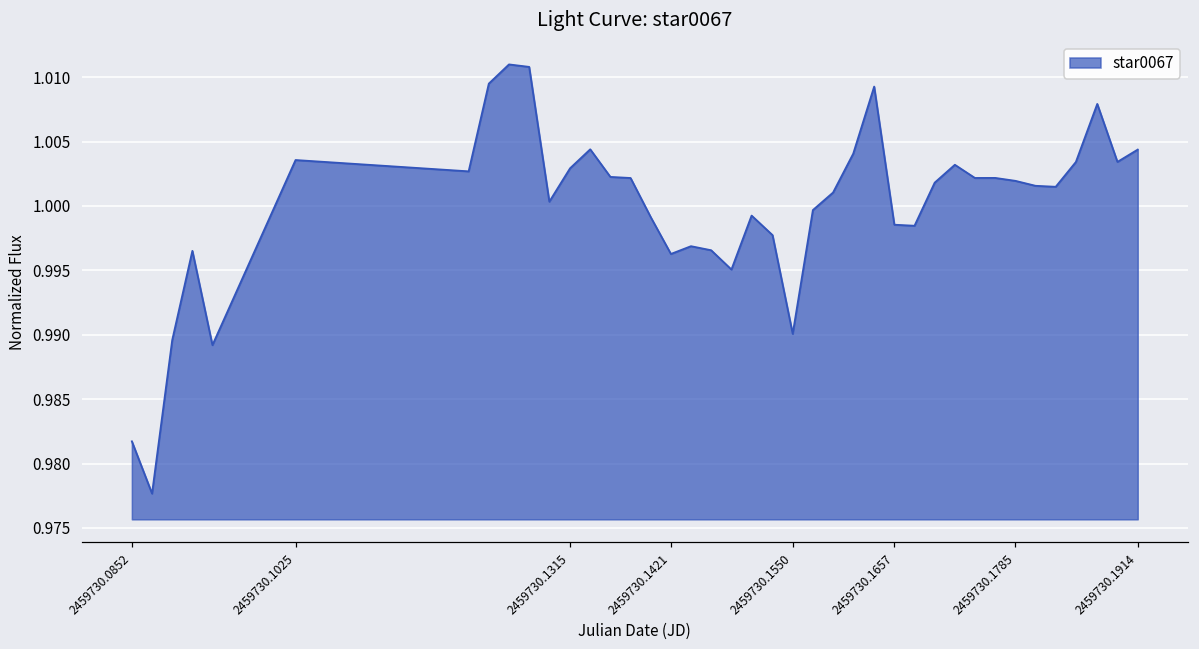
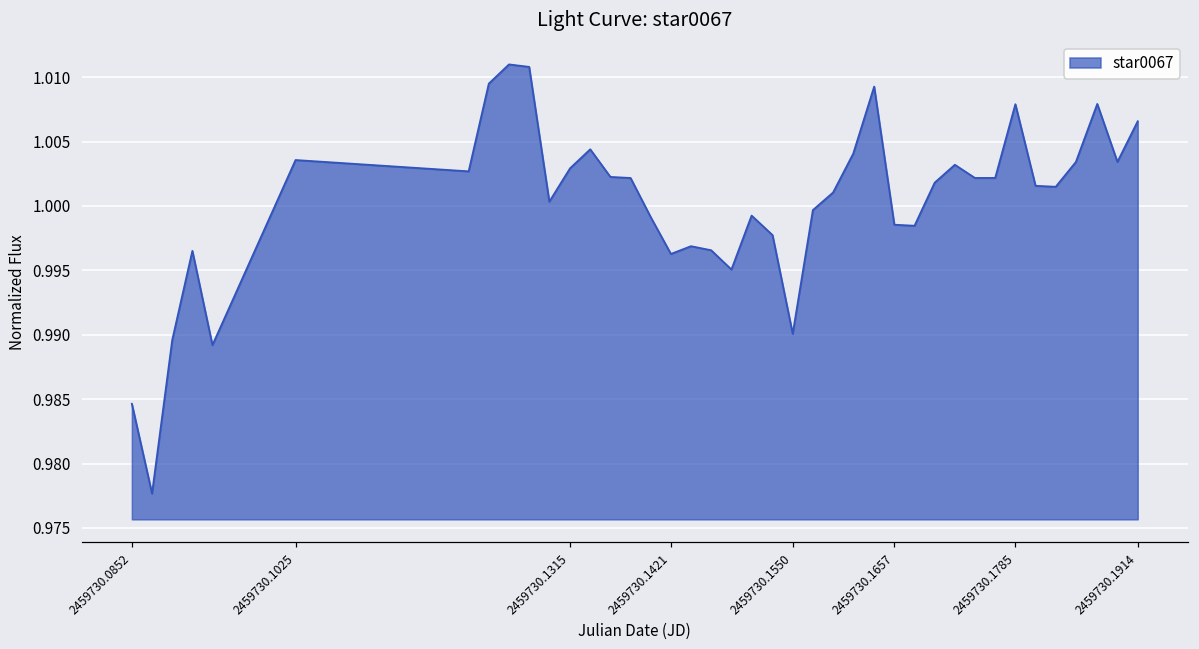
  {
-   "2459730.0852": 0.9817,
+   "2459730.0852": 0.9846,
    "2459730.1025": 1.0036,
    "2459730.1315": 1.0029,
    "2459730.1421": 0.9963,
    "2459730.1550": 0.9901,
    "2459730.1657": 0.9985,
-   "2459730.1785": 1.0020,
-   "2459730.1914": 1.0044
+   "2459730.1785": 1.0079,
+   "2459730.1914": 1.0066
  }
